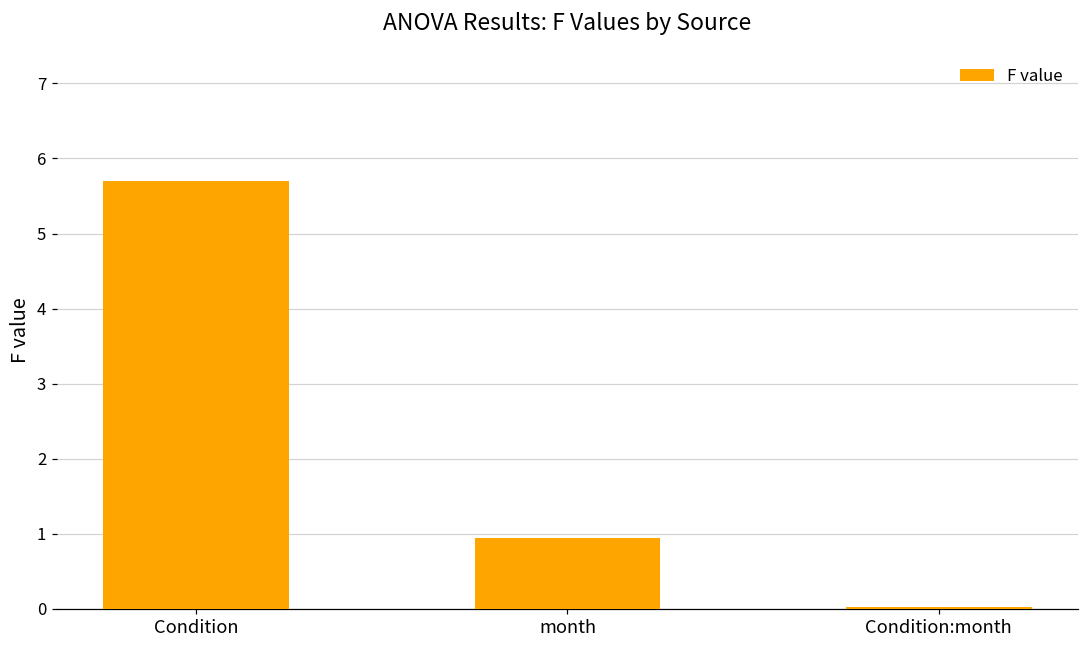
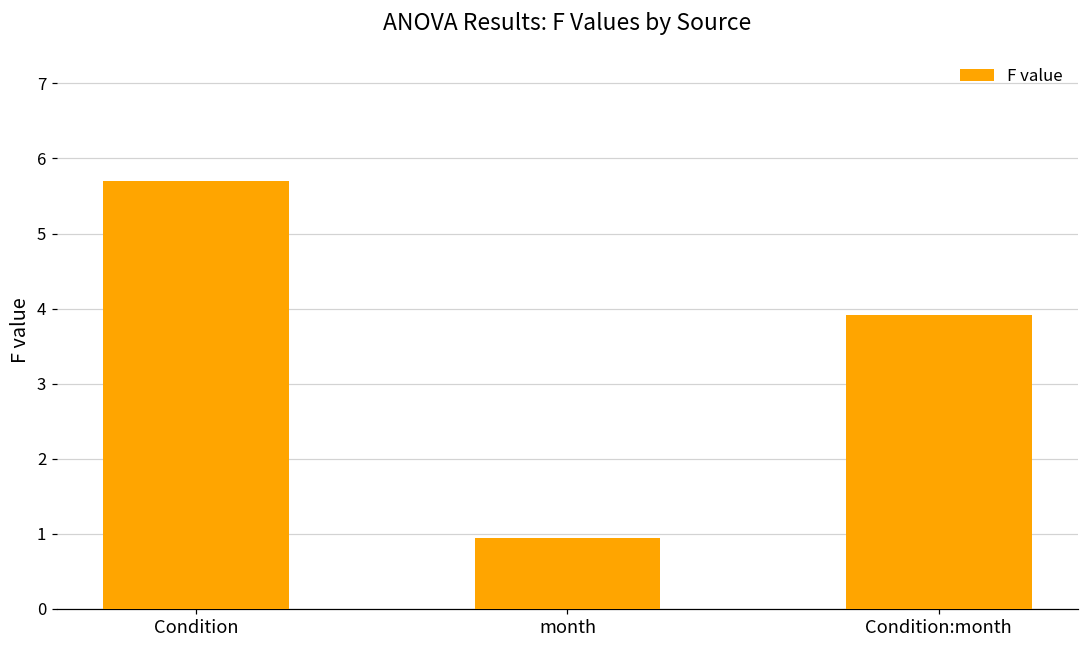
  {
    "Condition": 5.7,
    "month": 0.9,
-   "Condition:month": 0.0
+   "Condition:month": 3.9
  }
